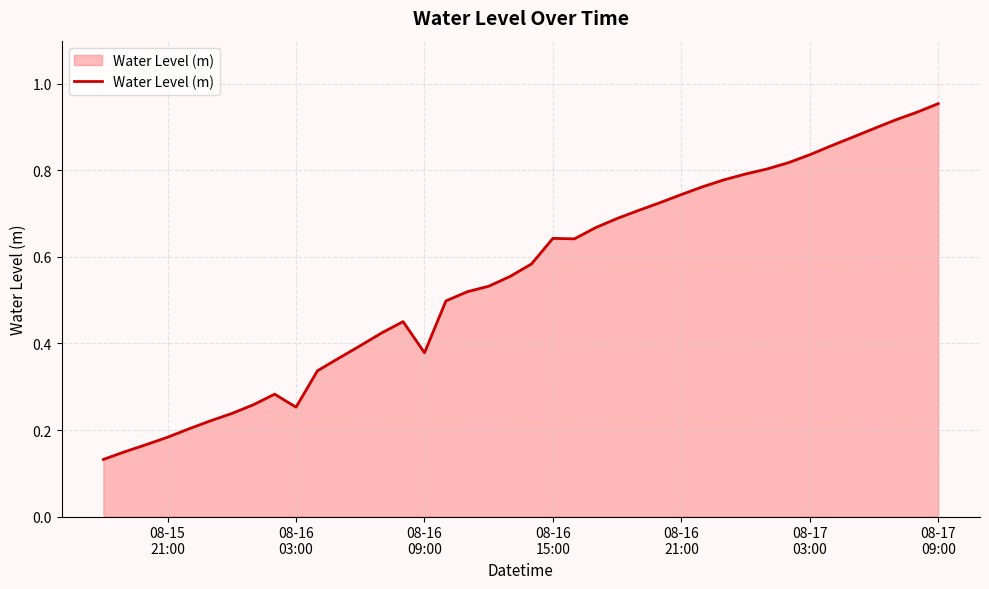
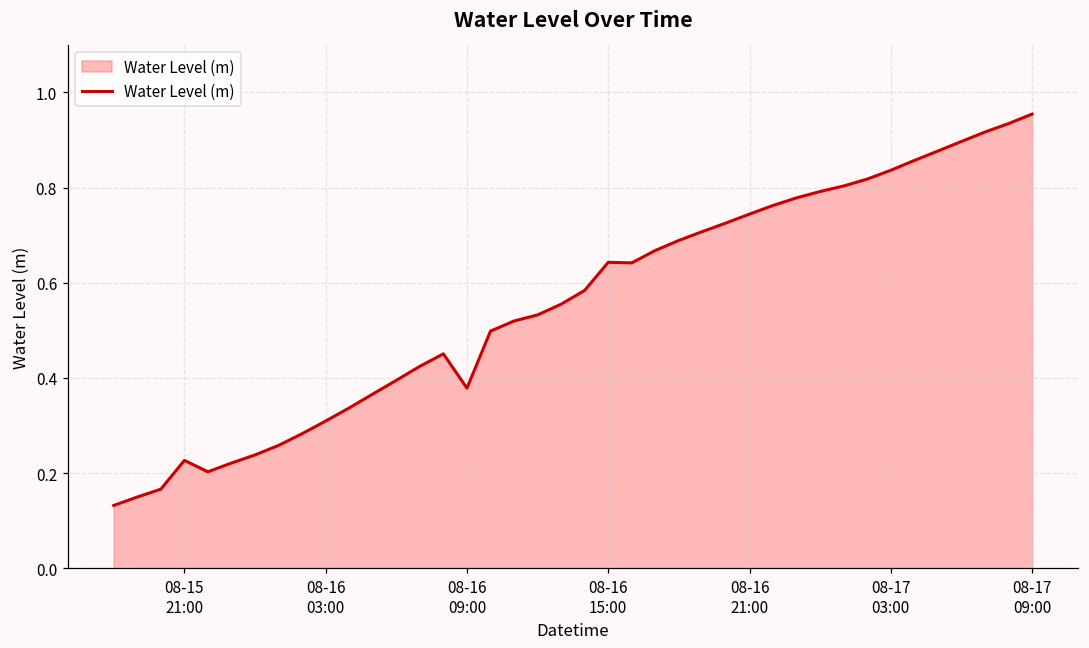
  {
-   "08-15 21:00": 0.18,
-   "08-16 03:00": 0.25,
+   "08-15 21:00": 0.23,
+   "08-16 03:00": 0.31,
    "08-16 09:00": 0.38,
    "08-16 15:00": 0.64,
    "08-16 21:00": 0.74,
    "08-17 03:00": 0.84,
    "08-17 09:00": 0.95
  }
